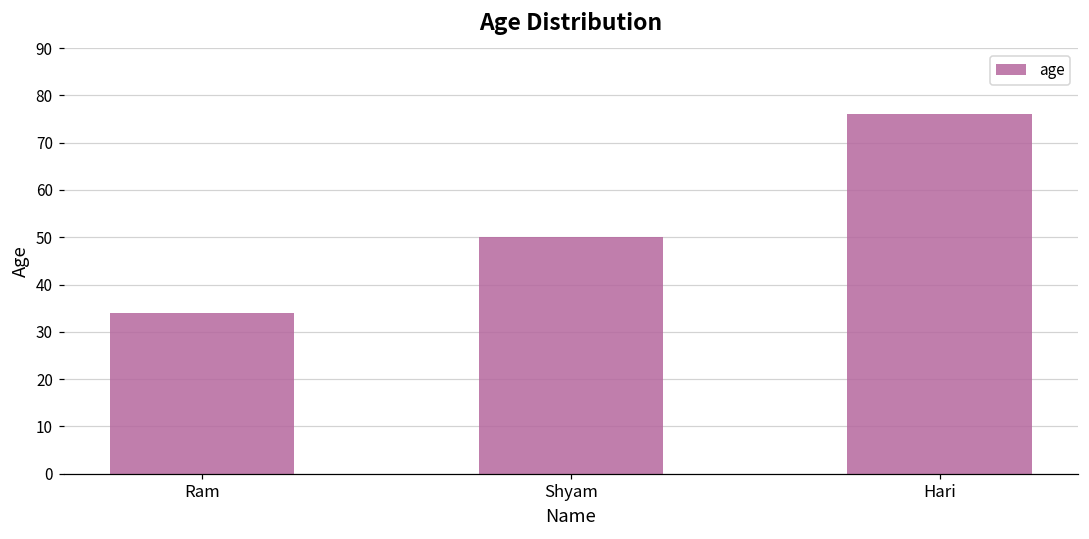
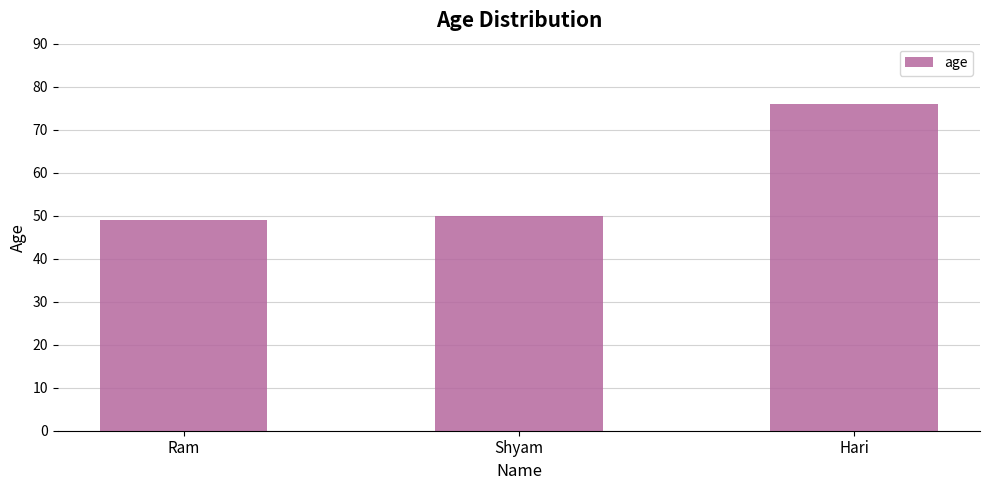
  {
-   "Ram": 34,
+   "Ram": 49,
    "Shyam": 50,
    "Hari": 76
  }
